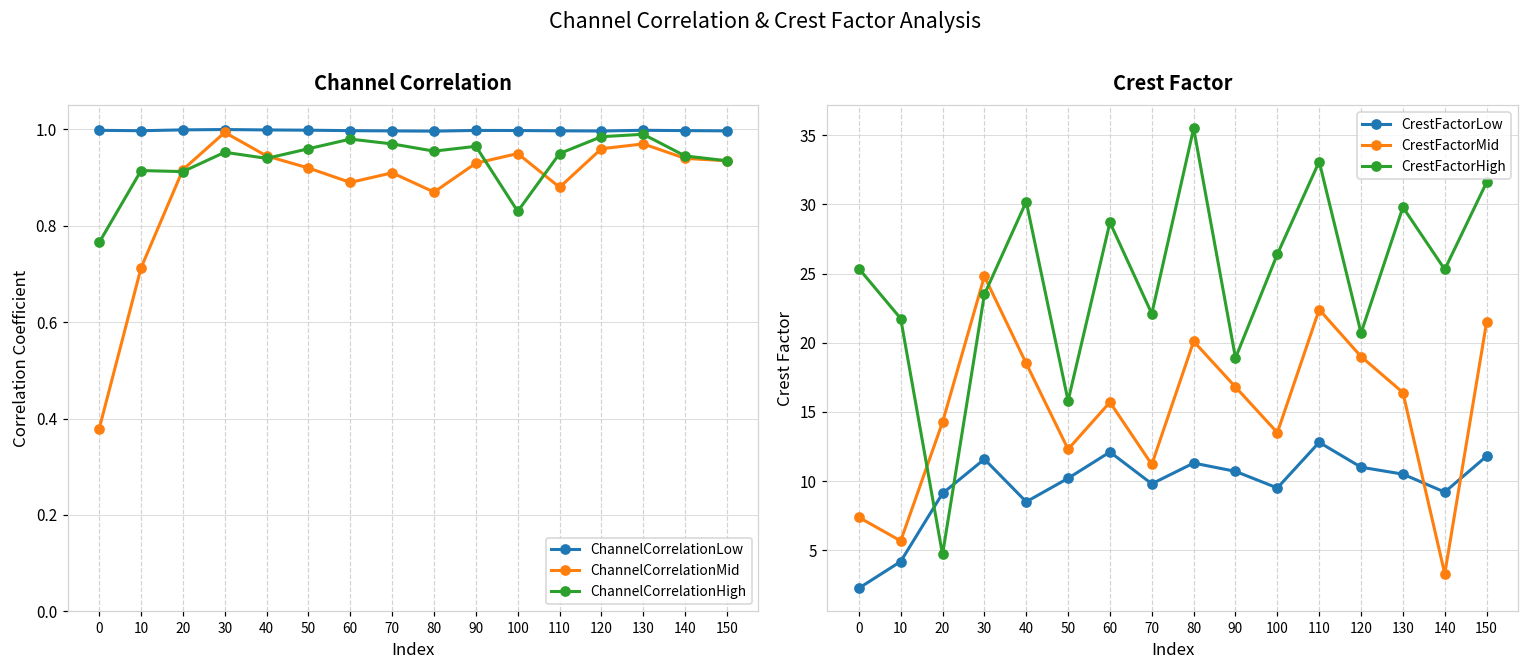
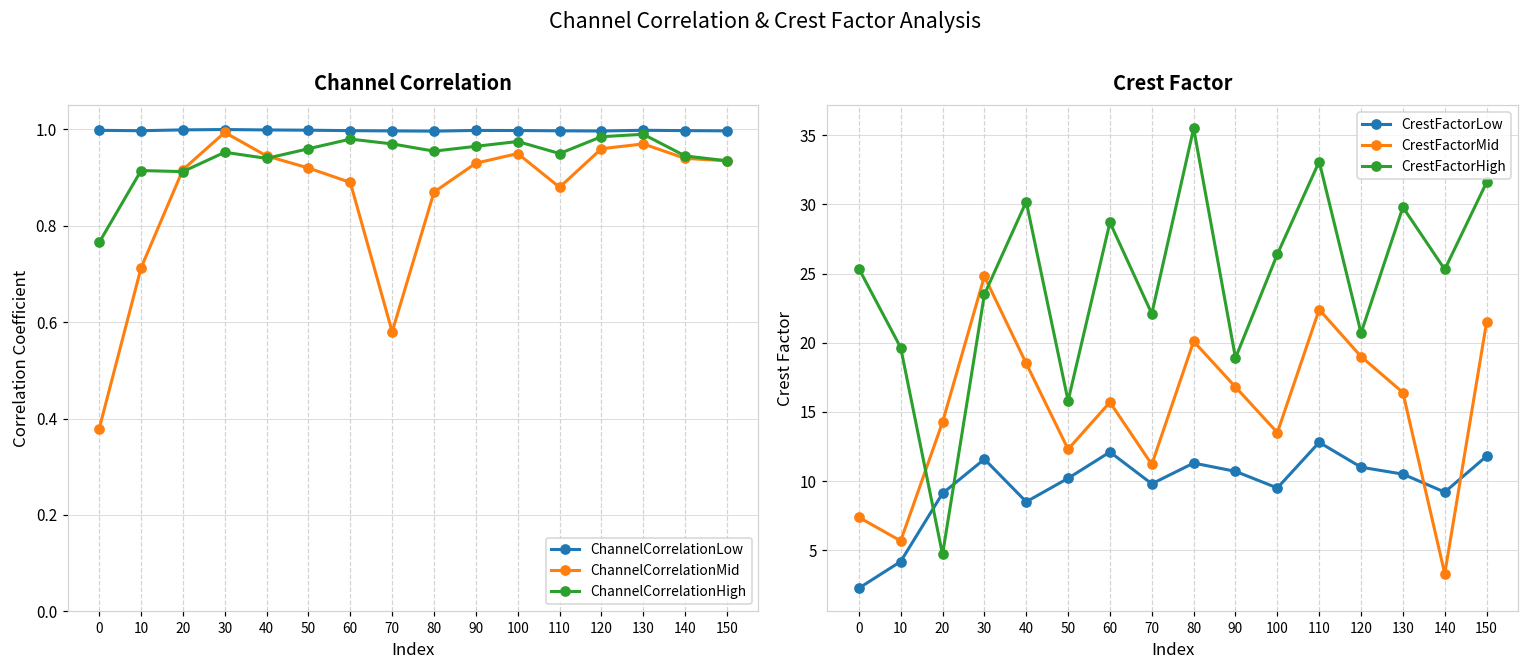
  {
    "Channel Correlation": {
      "ChannelCorrelationLow": {
        "0": 1.00,
        "10": 1.00,
        "20": 1.00,
        "30": 1.00,
        "40": 1.00,
        "50": 1.00,
        "60": 1.00,
        "70": 1.00,
        "80": 1.00,
        "90": 1.00,
        "100": 1.00,
        "110": 1.00,
        "120": 1.00,
        "130": 1.00,
        "140": 1.00,
        "150": 1.00
      },
      "ChannelCorrelationMid": {
        "0": 0.38,
        "10": 0.71,
        "30": 0.99,
        "50": 0.92,
        "60": 0.89,
-       "70": 0.91,
+       "70": 0.58,
        "80": 0.87,
        "90": 0.93,
        "100": 0.95,
        "110": 0.88,
        "120": 0.96,
        "130": 0.97
      },
      "ChannelCorrelationHigh": {
        "0": 0.77,
        "10": 0.91,
        "30": 0.95,
        "50": 0.96,
        "60": 0.98,
        "70": 0.97,
        "80": 0.96,
        "90": 0.97,
-       "100": 0.83,
+       "100": 0.98,
        "110": 0.95,
        "120": 0.99,
        "130": 0.99
      }
    },
    "Crest Factor": {
      "CrestFactorLow": {
        "0": 2.3,
        "10": 4.2,
        "20": 9.1,
        "30": 11.6,
        "40": 8.5,
        "50": 10.2,
        "60": 12.1,
        "70": 9.8,
        "80": 11.3,
        "90": 10.7,
        "100": 9.5,
        "110": 12.8,
        "120": 11.0,
        "130": 10.5,
        "140": 9.2,
        "150": 11.8
      },
      "CrestFactorMid": {
        "0": 7.4,
        "10": 5.7,
        "20": 14.3,
        "30": 24.8,
        "40": 18.5,
        "50": 12.3,
        "60": 15.7,
        "70": 11.2,
        "80": 20.1,
        "90": 16.8,
        "100": 13.5,
        "110": 22.4,
        "120": 19.0,
        "130": 16.4,
        "140": 3.3,
        "150": 21.5
      },
      "CrestFactorHigh": {
        "0": 25.4,
-       "10": 21.8,
+       "10": 19.6,
        "20": 4.7,
        "30": 23.5,
        "40": 30.2,
        "50": 15.8,
        "60": 28.7,
        "70": 22.1,
        "80": 35.5,
        "90": 18.9,
        "100": 26.4,
        "110": 33.1,
        "120": 20.7,
        "130": 29.8,
        "140": 25.3,
        "150": 31.6
      }
    }
  }
